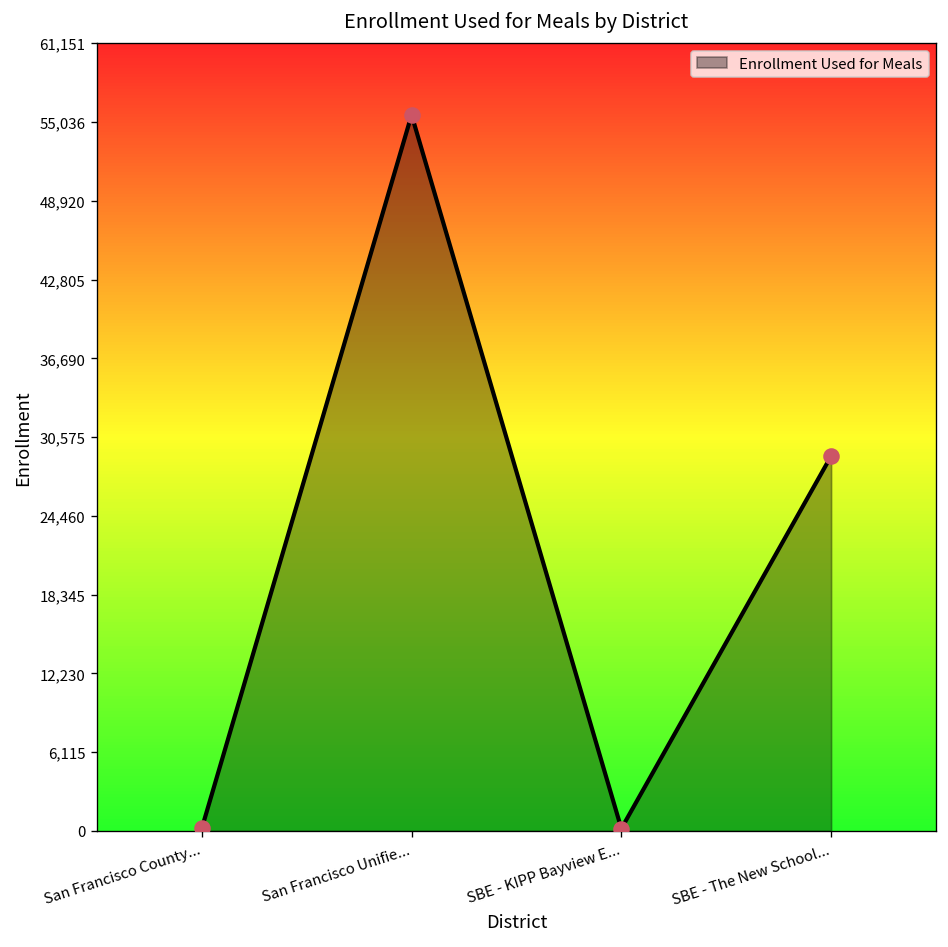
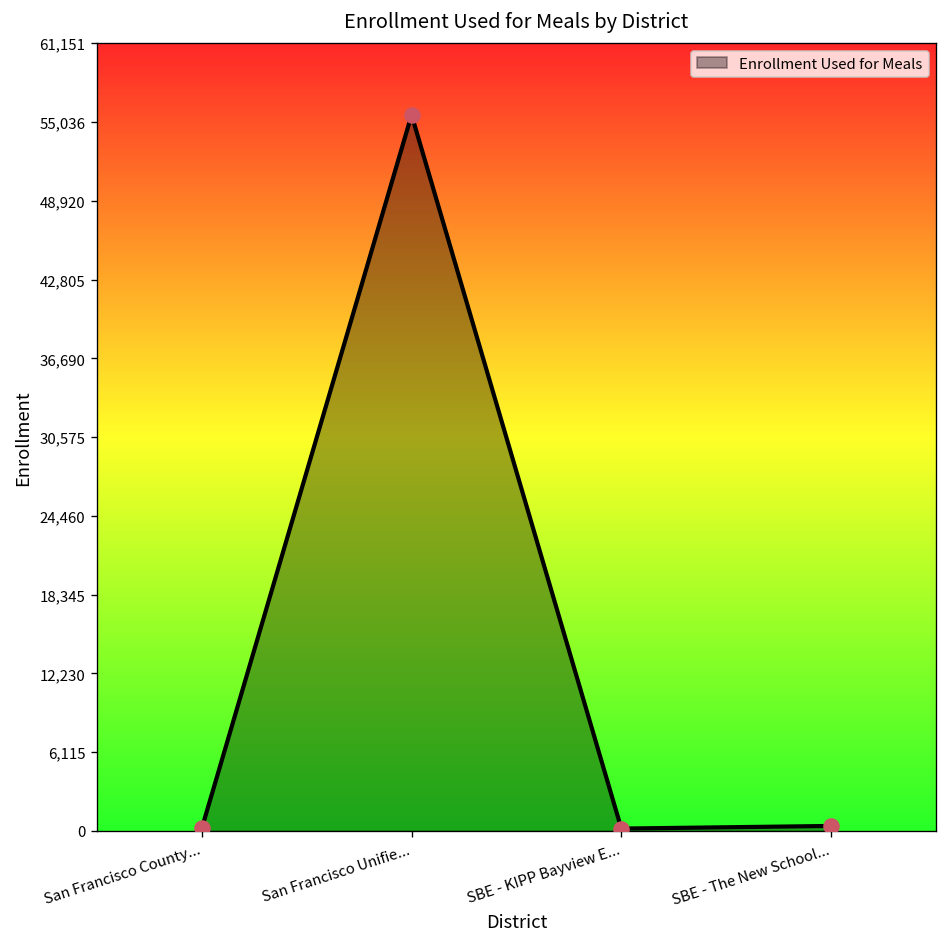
  {
    "San Francisco County...": "200",
    "San Francisco Unifie...": "55,600",
    "SBE - KIPP Bayview E...": "200",
-   "SBE - The New School...": "29,100"
+   "SBE - The New School...": "400"
  }
